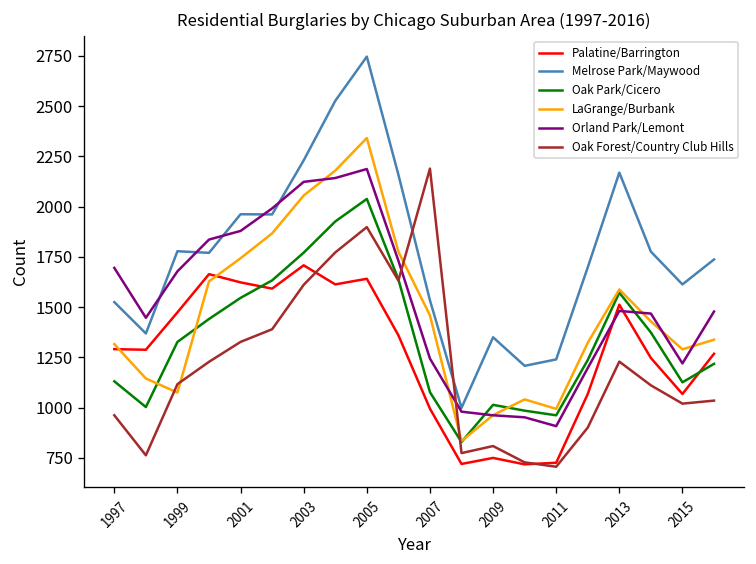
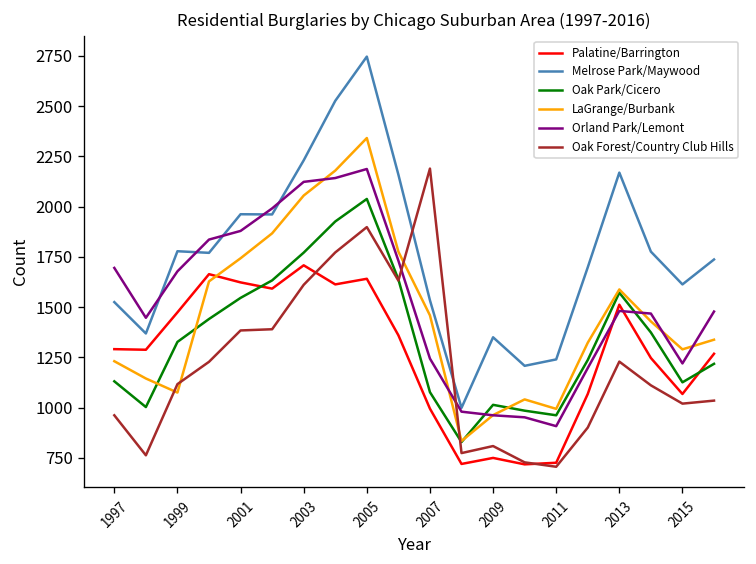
  {
    "Palatine/Barrington": {
      "1997": 1290,
      "1999": 1470,
      "2001": 1620,
      "2003": 1710,
      "2005": 1640,
      "2007": 1000,
      "2009": 750,
      "2011": 730,
      "2013": 1510,
      "2015": 1070
    },
    "Melrose Park/Maywood": {
      "1997": 1530,
      "1999": 1780,
      "2001": 1960,
      "2003": 2230,
      "2005": 2750,
      "2007": 1530,
      "2009": 1350,
      "2011": 1240,
      "2013": 2170,
      "2015": 1610
    },
    "Oak Park/Cicero": {
      "1997": 1130,
      "1999": 1330,
      "2001": 1550,
      "2003": 1770,
      "2005": 2040,
      "2007": 1080,
      "2009": 1010,
      "2011": 960,
      "2013": 1570,
      "2015": 1130
    },
    "LaGrange/Burbank": {
-     "1997": 1320,
+     "1997": 1230,
      "1999": 1080,
      "2001": 1740,
      "2003": 2060,
      "2005": 2340,
      "2007": 1460,
      "2011": 990,
      "2013": 1590,
      "2015": 1290
    },
    "Orland Park/Lemont": {
      "1997": 1700,
      "1999": 1680,
      "2001": 1880,
      "2003": 2120,
      "2005": 2190,
      "2007": 1240,
      "2011": 910,
      "2013": 1480,
      "2015": 1220
    },
    "Oak Forest/Country Club Hills": {
      "1997": 960,
      "1999": 1120,
-     "2001": 1330,
+     "2001": 1380,
      "2003": 1610,
      "2005": 1900,
      "2007": 2190,
      "2009": 810,
      "2011": 710,
      "2013": 1230,
      "2015": 1020
    }
  }
